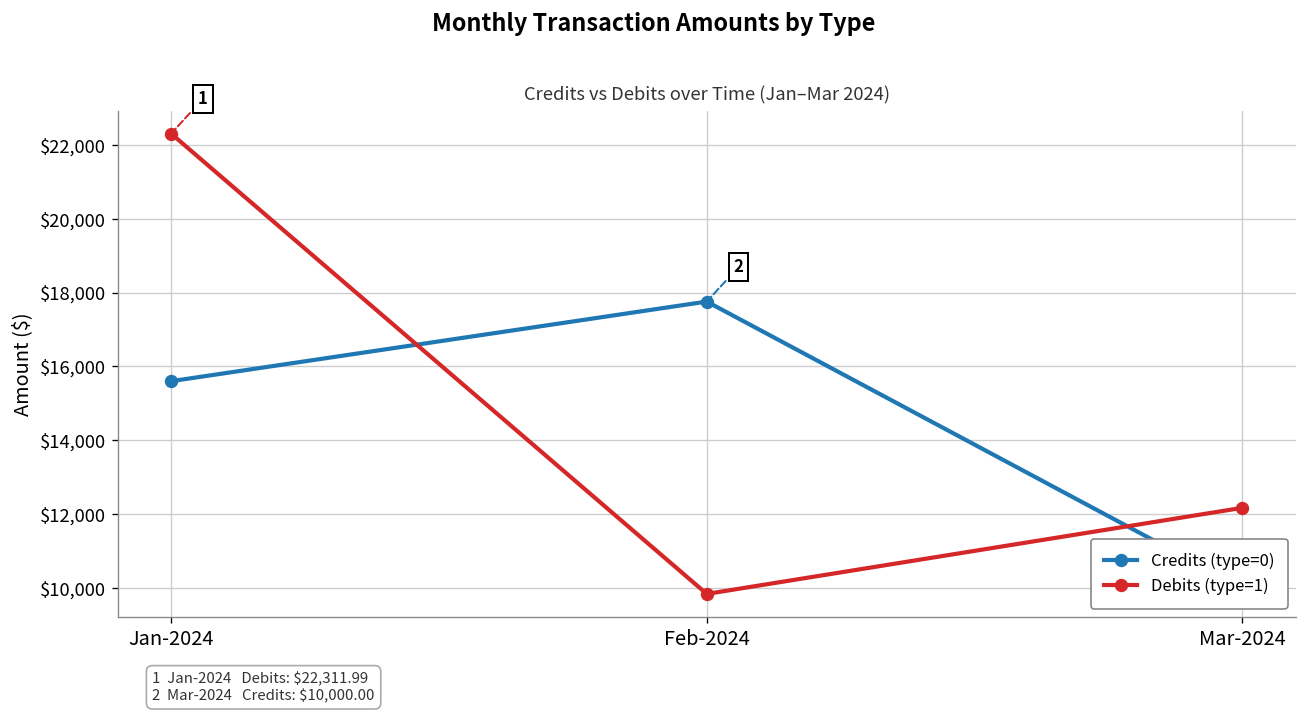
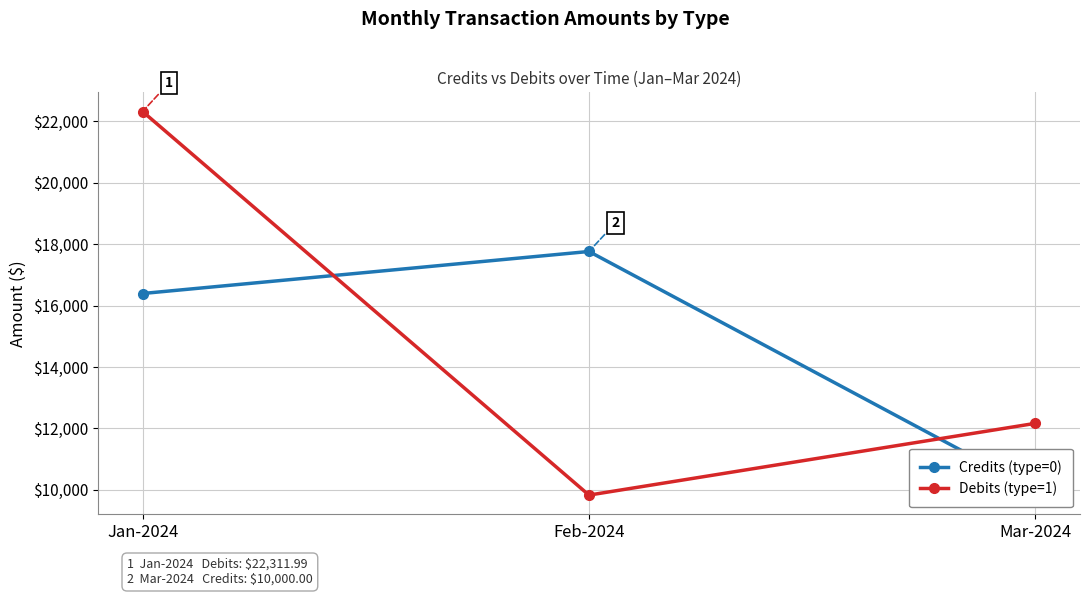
  {
    "Credits (type=0)": {
-     "Jan-2024": "$15,600"
+     "Jan-2024": "$16,400"
    },
    "Debits (type=1)": {
      "Feb-2024": "$9,800",
      "Mar-2024": "$12,200"
    }
  }
